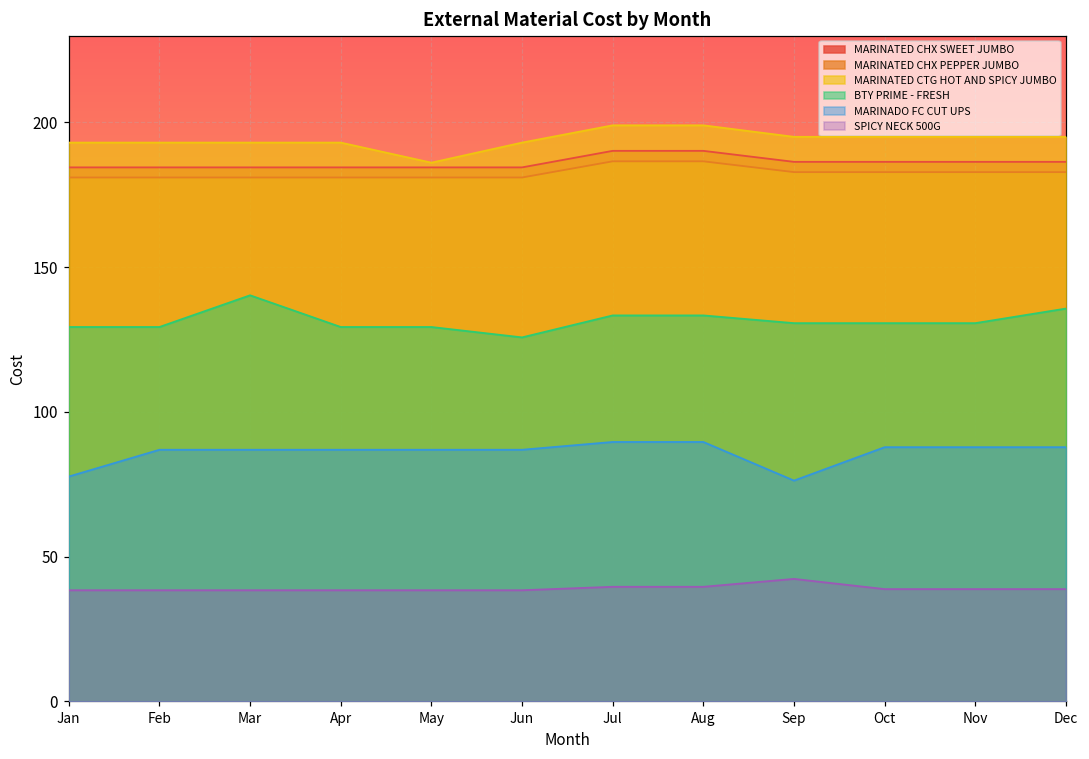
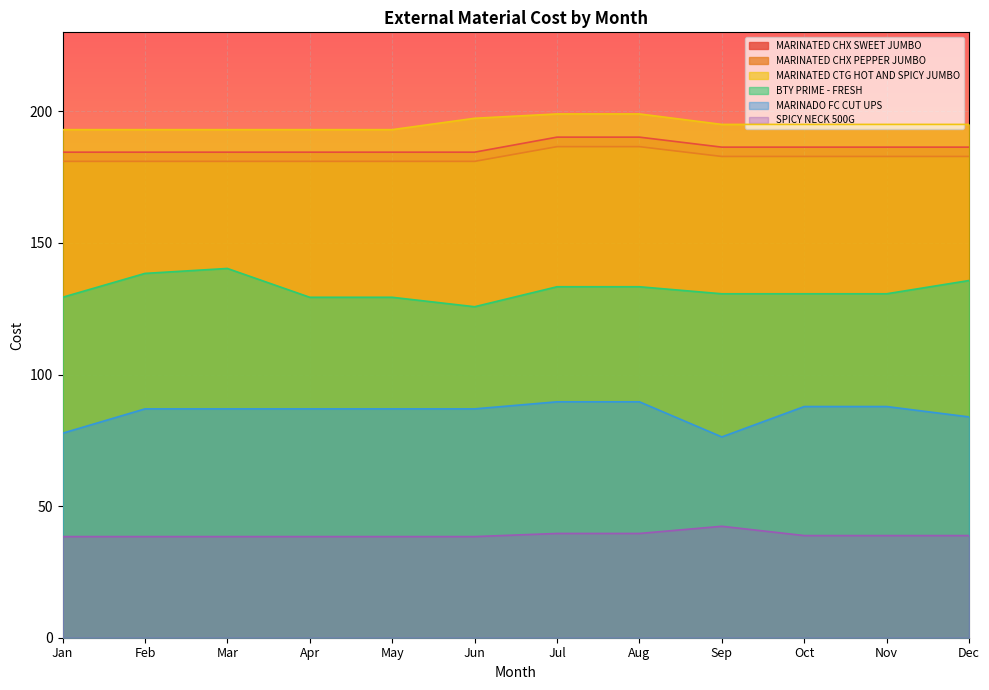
  {
    "MARINATED CTG HOT AND SPICY JUMBO": {
      "Jan": 193,
      "Feb": 193,
      "Mar": 193,
      "Apr": 193,
-     "May": 186,
-     "Jun": 193,
+     "May": 193,
+     "Jun": 197,
      "Jul": 199,
      "Aug": 199,
      "Sep": 195,
      "Dec": 195
    },
    "BTY PRIME - FRESH": {
      "Jan": 129,
-     "Feb": 129,
+     "Feb": 138,
      "Mar": 140,
      "Apr": 129,
      "May": 129,
      "Jun": 126,
      "Jul": 133,
      "Aug": 133,
      "Sep": 131,
      "Oct": 131,
      "Nov": 131,
      "Dec": 136
    },
    "MARINADO FC CUT UPS": {
      "Jan": 78,
      "Feb": 87,
      "Mar": 87,
      "Apr": 87,
      "May": 87,
      "Jun": 87,
      "Jul": 90,
      "Aug": 90,
      "Sep": 76,
      "Oct": 88,
      "Nov": 88,
-     "Dec": 88
+     "Dec": 84
    },
    "SPICY NECK 500G": {
      "Jan": 38,
      "Feb": 38,
      "Mar": 38,
      "Apr": 38,
      "May": 38,
      "Jun": 38,
      "Jul": 40,
      "Aug": 40,
      "Sep": 42,
      "Oct": 39,
      "Nov": 39,
      "Dec": 39
    }
  }
